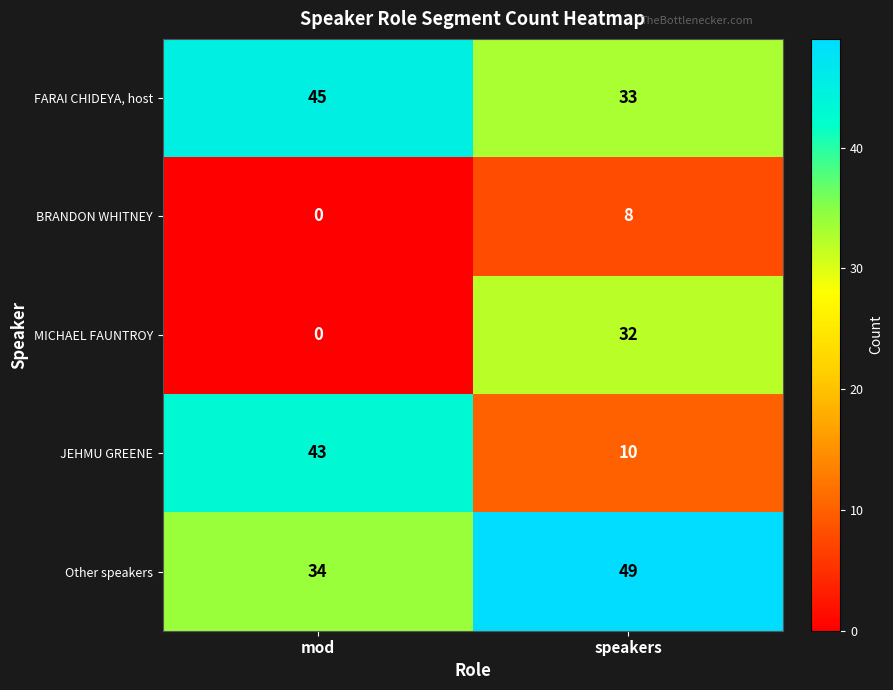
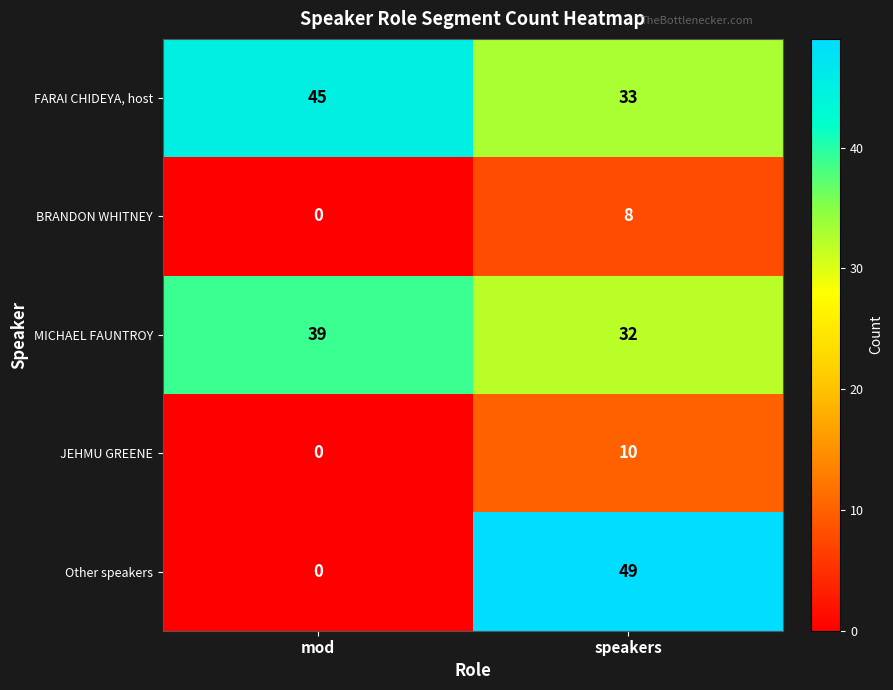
  {
    "FARAI CHIDEYA, host": {
      "mod": 45,
      "speakers": 33
    },
    "BRANDON WHITNEY": {
      "mod": 0,
      "speakers": 8
    },
    "MICHAEL FAUNTROY": {
-     "mod": 0,
+     "mod": 39,
      "speakers": 32
    },
    "JEHMU GREENE": {
-     "mod": 43,
+     "mod": 0,
      "speakers": 10
    },
    "Other speakers": {
-     "mod": 34,
+     "mod": 0,
      "speakers": 49
    }
  }
